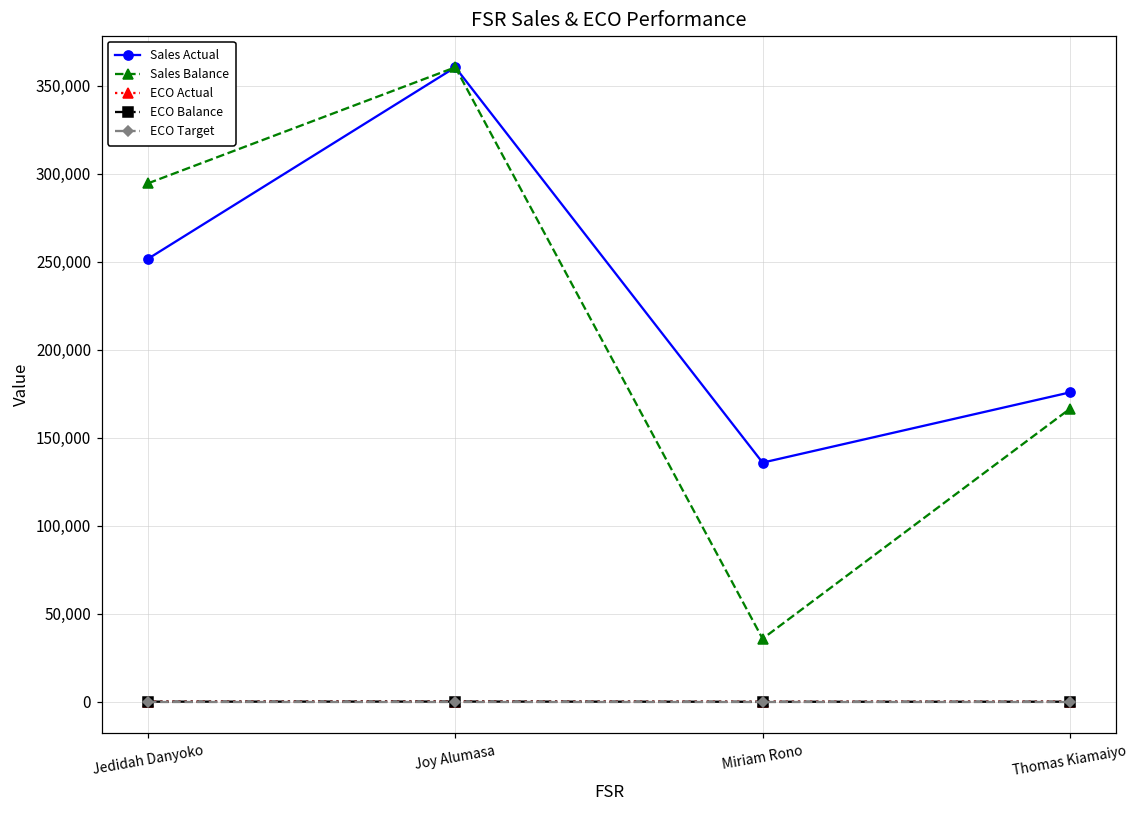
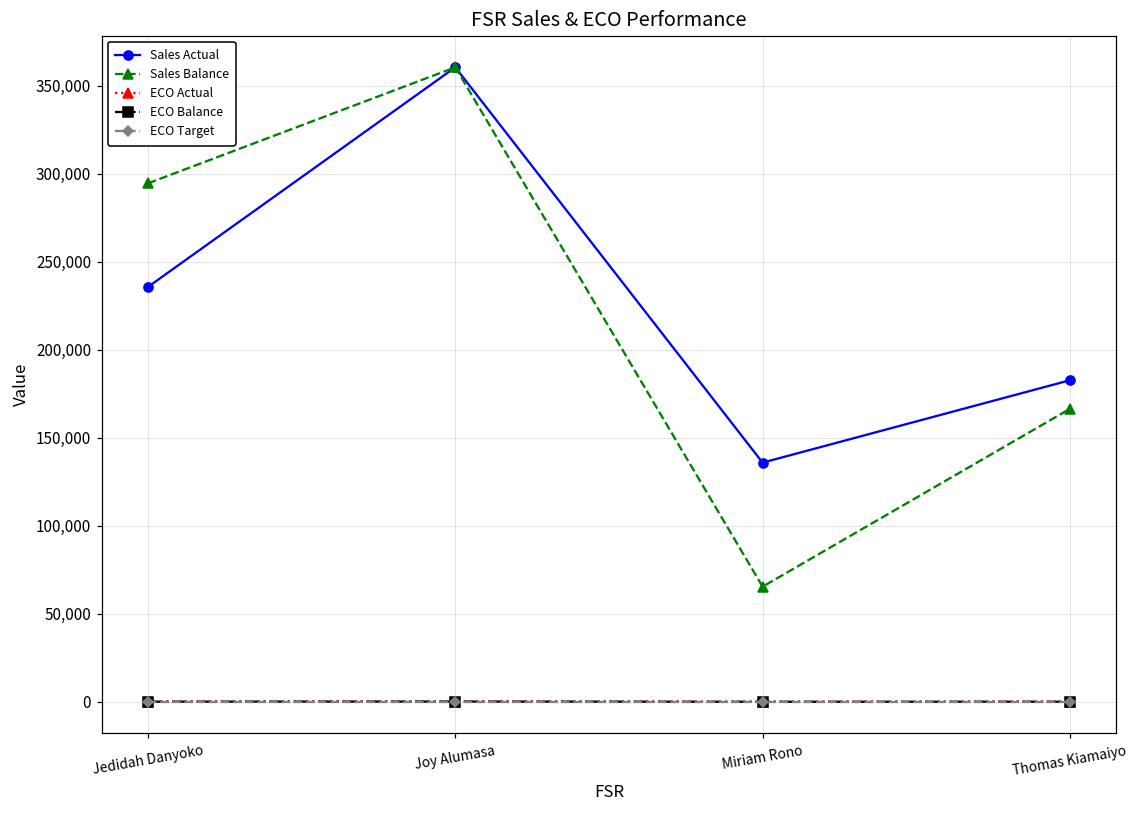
  {
    "Sales Actual": {
-     "Jedidah Danyoko": "252,000",
+     "Jedidah Danyoko": "236,000",
      "Miriam Rono": "136,000",
-     "Thomas Kiamaiyo": "176,000"
+     "Thomas Kiamaiyo": "183,000"
    },
    "Sales Balance": {
      "Jedidah Danyoko": "295,000",
-     "Miriam Rono": "36,000",
+     "Miriam Rono": "65,000",
      "Thomas Kiamaiyo": "166,000"
    },
    "ECO Target": {
      "Jedidah Danyoko": "0",
      "Joy Alumasa": "0",
      "Miriam Rono": "0",
      "Thomas Kiamaiyo": "0"
    }
  }
